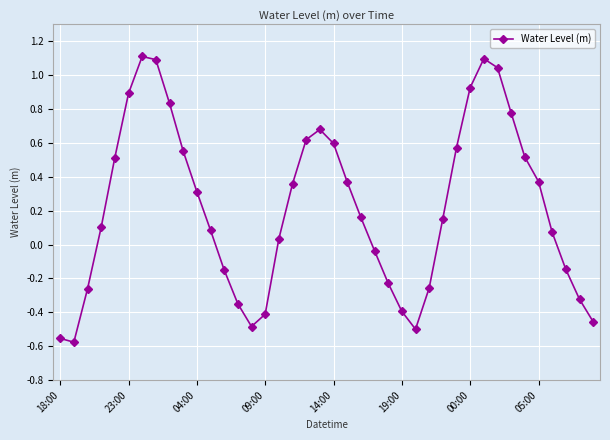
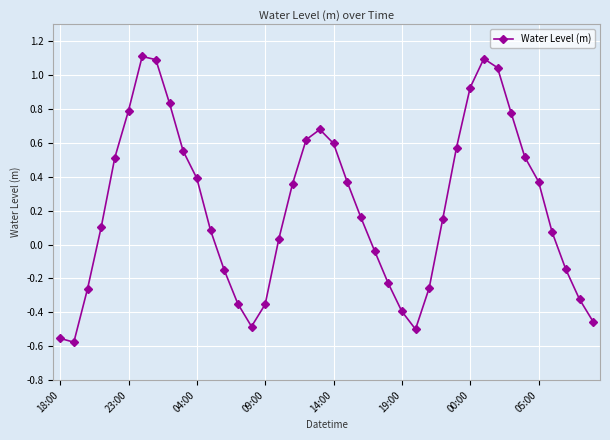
  {
    "18:00": -0.55,
-   "23:00": 0.89,
-   "04:00": 0.31,
-   "09:00": -0.41,
+   "23:00": 0.79,
+   "04:00": 0.39,
+   "09:00": -0.35,
    "14:00": 0.60,
    "19:00": -0.39,
    "00:00": 0.93,
    "05:00": 0.37
  }
